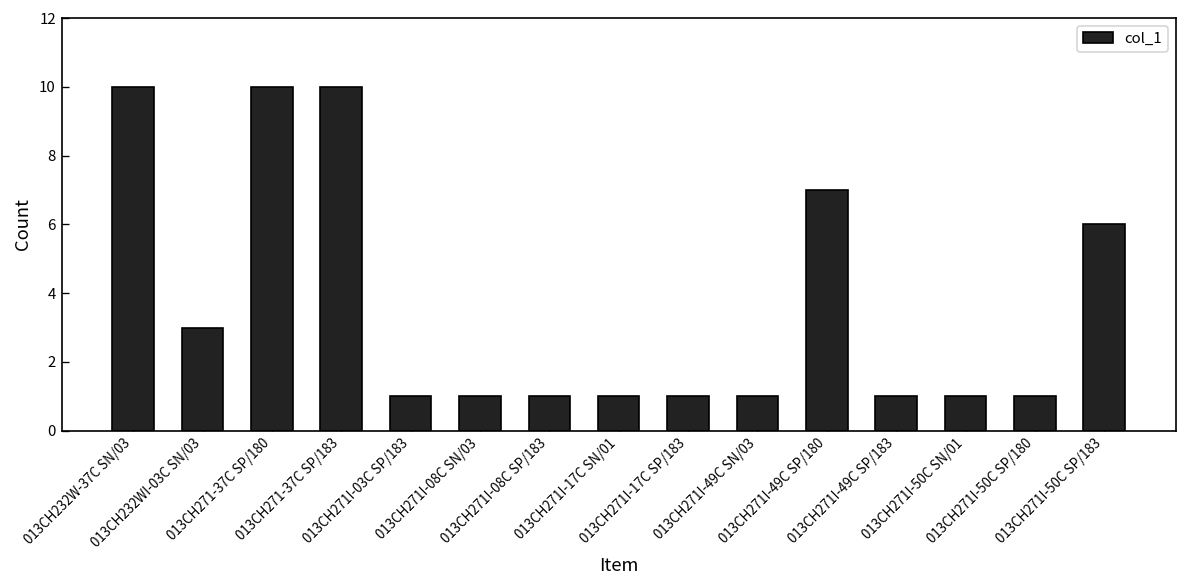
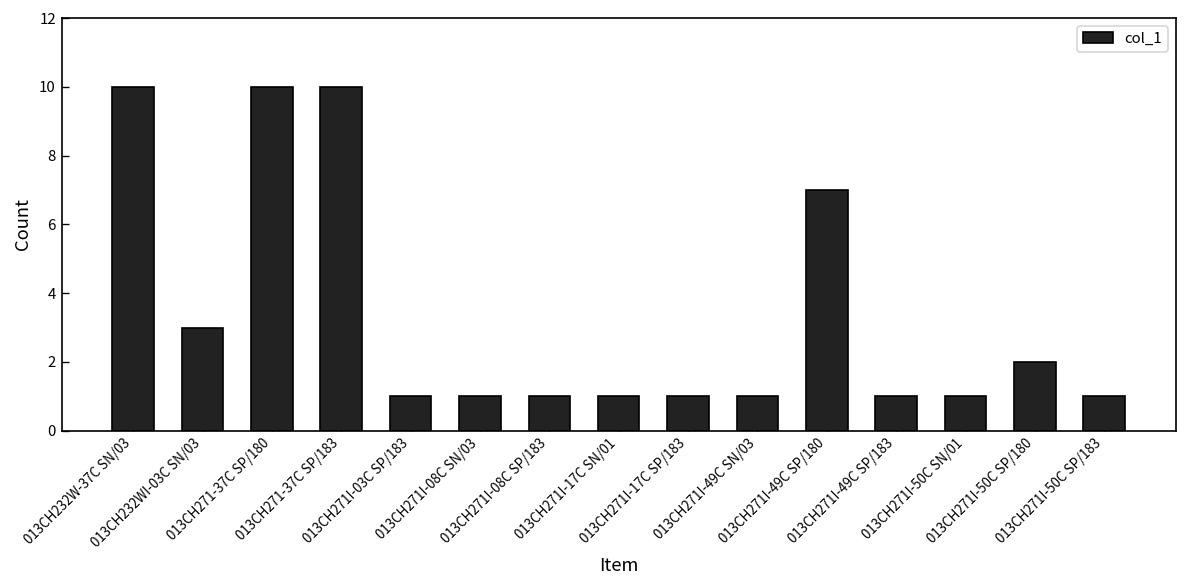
  {
    "013CH232W-37C SN/03": 10,
    "013CH232WI-03C SN/03": 3,
    "013CH271-37C SP/180": 10,
    "013CH271-37C SP/183": 10,
    "013CH271I-03C SP/183": 1,
    "013CH271I-08C SN/03": 1,
    "013CH271I-08C SP/183": 1,
    "013CH271I-17C SN/01": 1,
    "013CH271I-17C SP/183": 1,
    "013CH271I-49C SN/03": 1,
    "013CH271I-49C SP/180": 7,
    "013CH271I-49C SP/183": 1,
    "013CH271I-50C SN/01": 1,
-   "013CH271I-50C SP/180": 1,
-   "013CH271I-50C SP/183": 6
+   "013CH271I-50C SP/180": 2,
+   "013CH271I-50C SP/183": 1
  }
